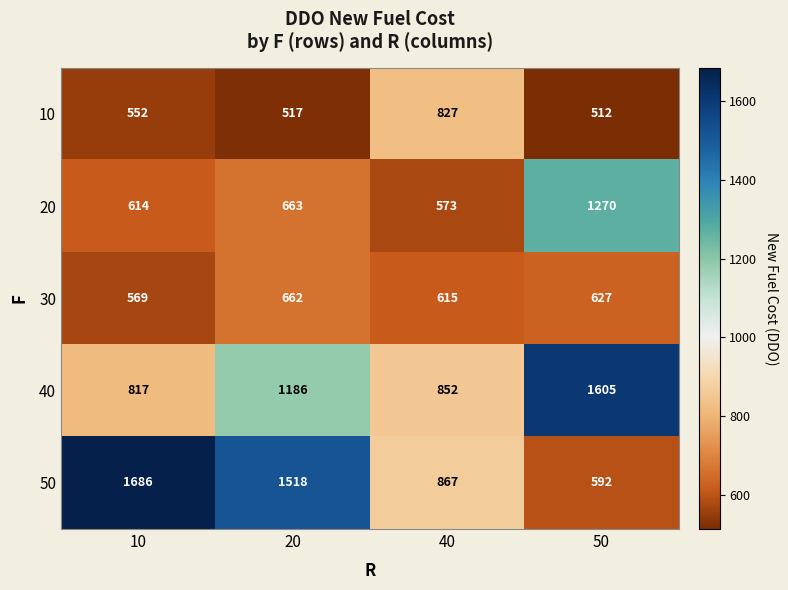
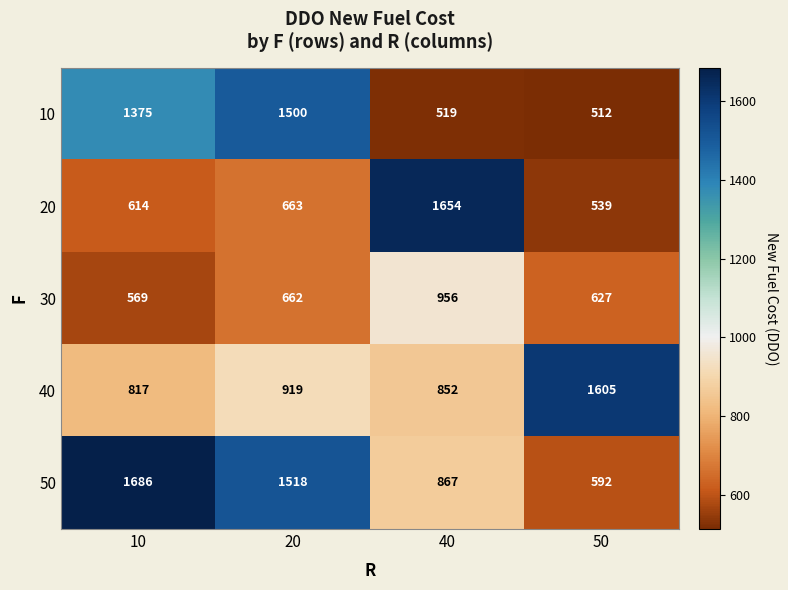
  {
    "10": {
-     "10": 552,
-     "20": 517,
-     "40": 827,
+     "10": 1375,
+     "20": 1500,
+     "40": 519,
      "50": 512
    },
    "20": {
      "10": 614,
      "20": 663,
-     "40": 573,
-     "50": 1270
+     "40": 1654,
+     "50": 539
    },
    "30": {
      "10": 569,
      "20": 662,
-     "40": 615,
+     "40": 956,
      "50": 627
    },
    "40": {
      "10": 817,
-     "20": 1186,
+     "20": 919,
      "40": 852,
      "50": 1605
    },
    "50": {
      "10": 1686,
      "20": 1518,
      "40": 867,
      "50": 592
    }
  }
